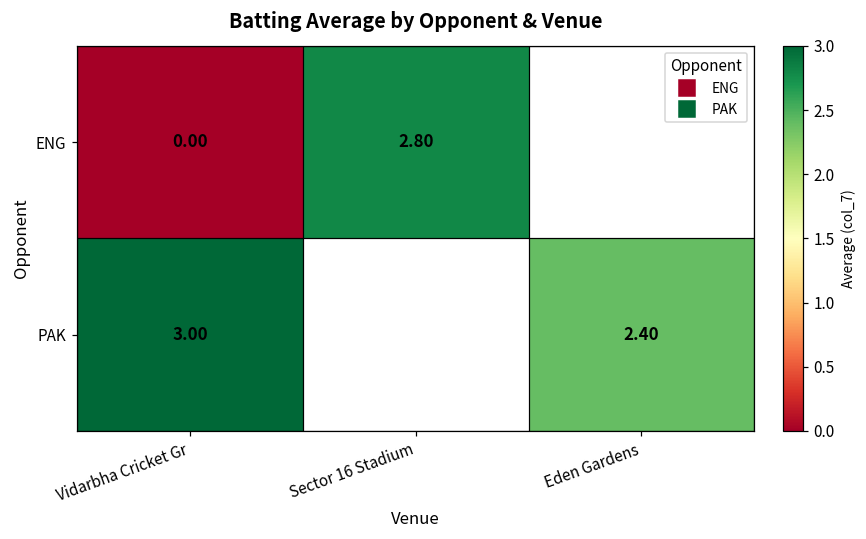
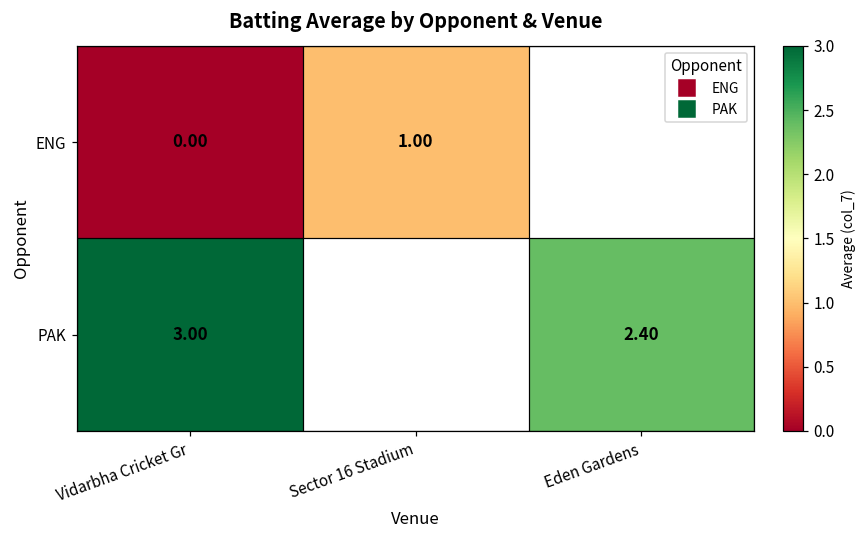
  {
    "ENG": {
      "Vidarbha Cricket Gr": 0.00,
-     "Sector 16 Stadium": 2.80
+     "Sector 16 Stadium": 1.00
    },
    "PAK": {
      "Vidarbha Cricket Gr": 3.00,
      "Eden Gardens": 2.40
    }
  }
